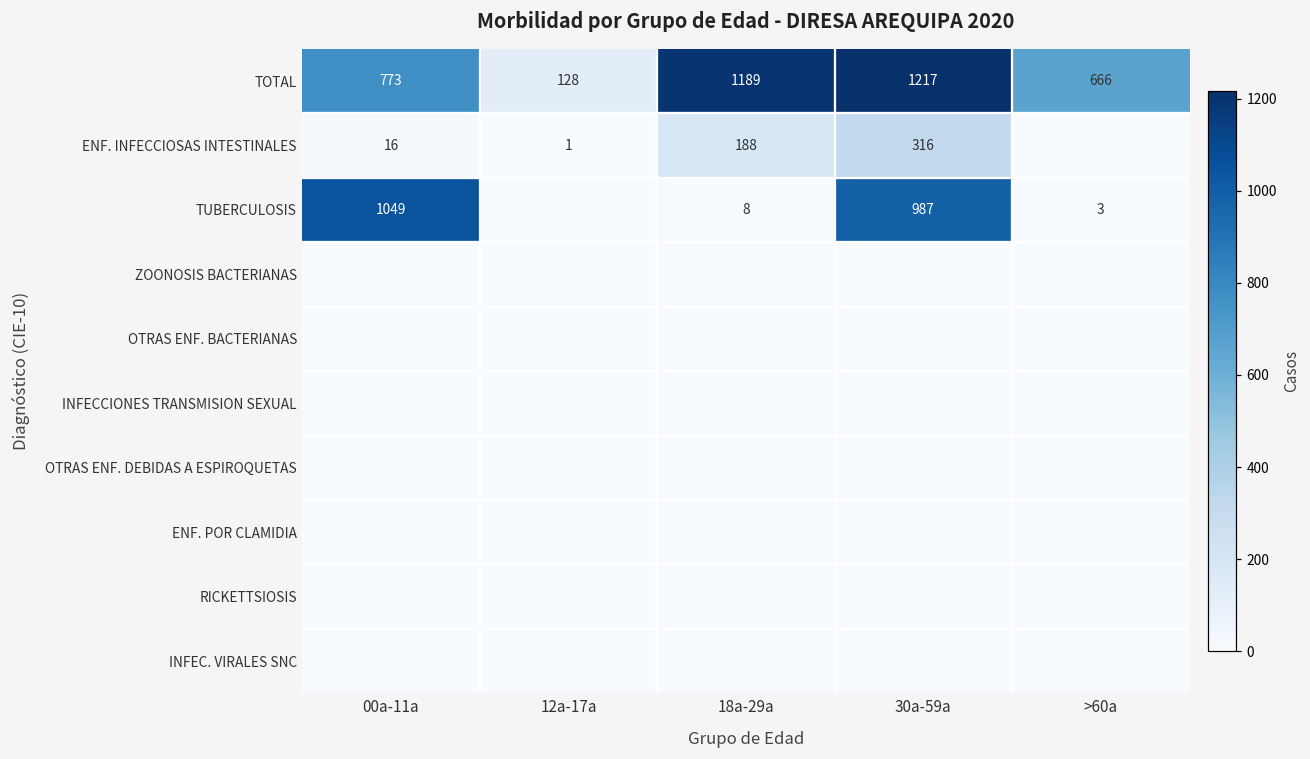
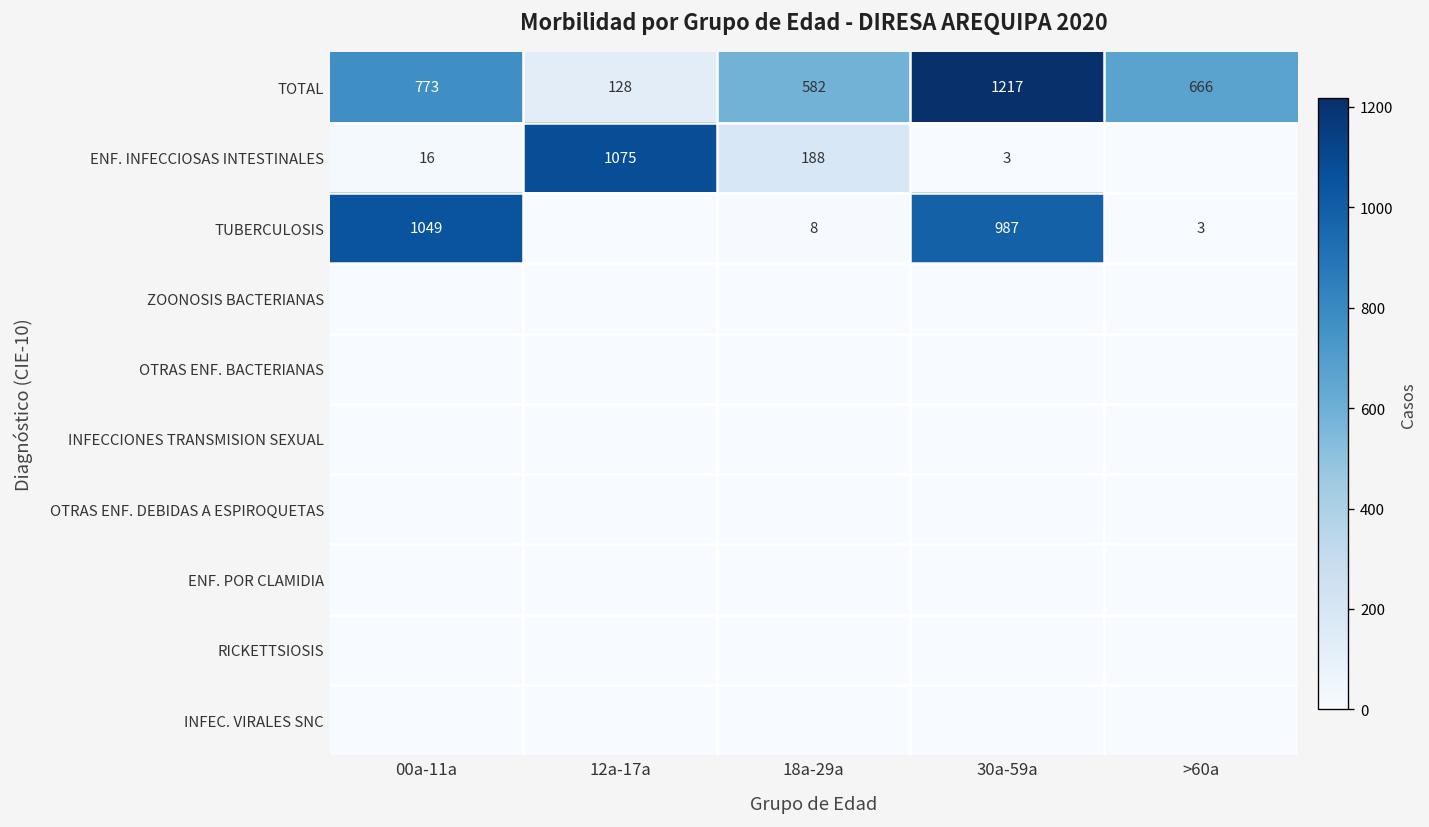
  {
    "TOTAL": {
      "00a-11a": 773,
      "12a-17a": 128,
-     "18a-29a": 1189,
+     "18a-29a": 582,
      "30a-59a": 1217,
      ">60a": 666
    },
    "ENF. INFECCIOSAS INTESTINALES": {
      "00a-11a": 16,
-     "12a-17a": 1,
+     "12a-17a": 1075,
      "18a-29a": 188,
-     "30a-59a": 316
+     "30a-59a": 3
    },
    "TUBERCULOSIS": {
      "00a-11a": 1049,
      "18a-29a": 8,
      "30a-59a": 987,
      ">60a": 3
    }
  }
